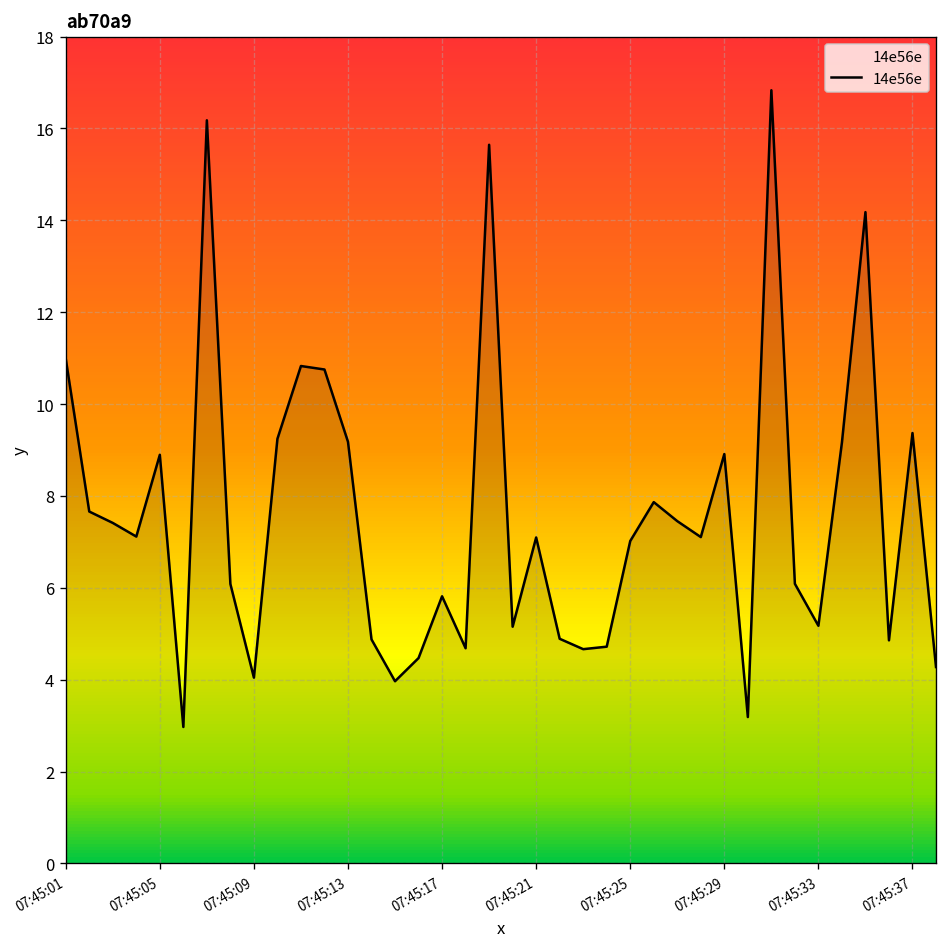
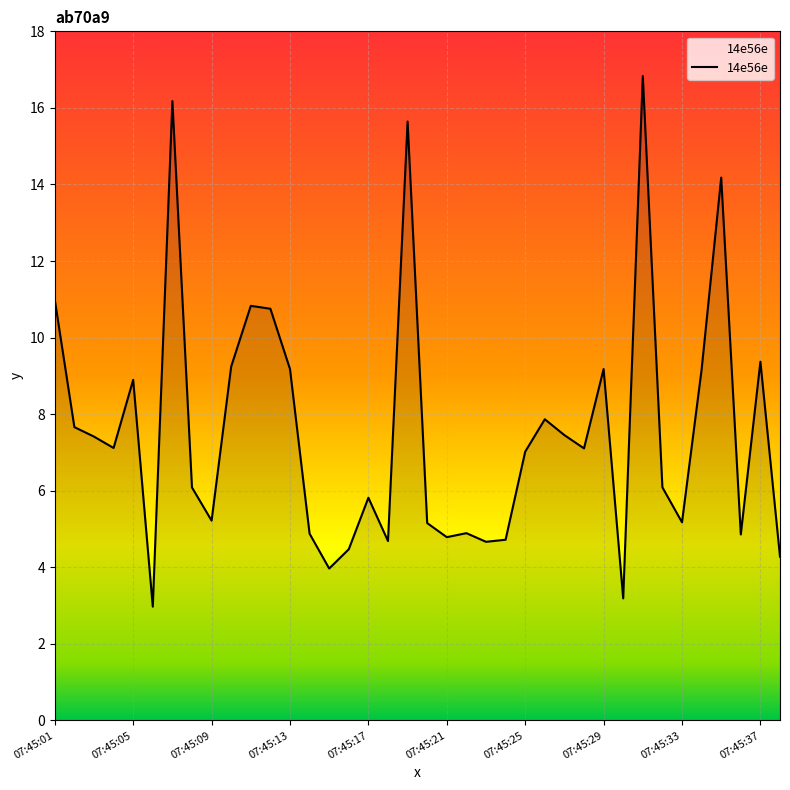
  {
    "07:45:01": 11.0,
    "07:45:05": 8.9,
-   "07:45:09": 4.0,
+   "07:45:09": 5.2,
    "07:45:13": 9.2,
    "07:45:17": 5.8,
-   "07:45:21": 7.1,
+   "07:45:21": 4.8,
    "07:45:25": 7.0,
-   "07:45:29": 8.9,
+   "07:45:29": 9.2,
    "07:45:33": 5.2,
    "07:45:37": 9.4
  }
